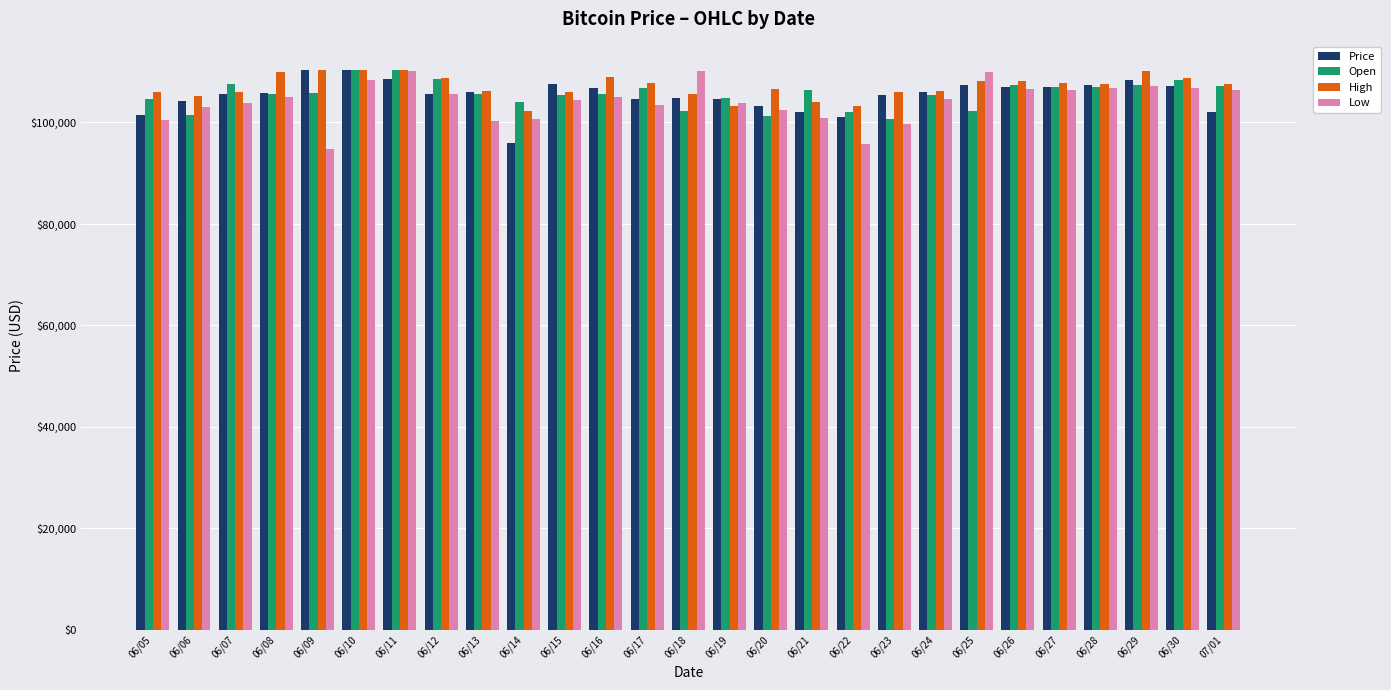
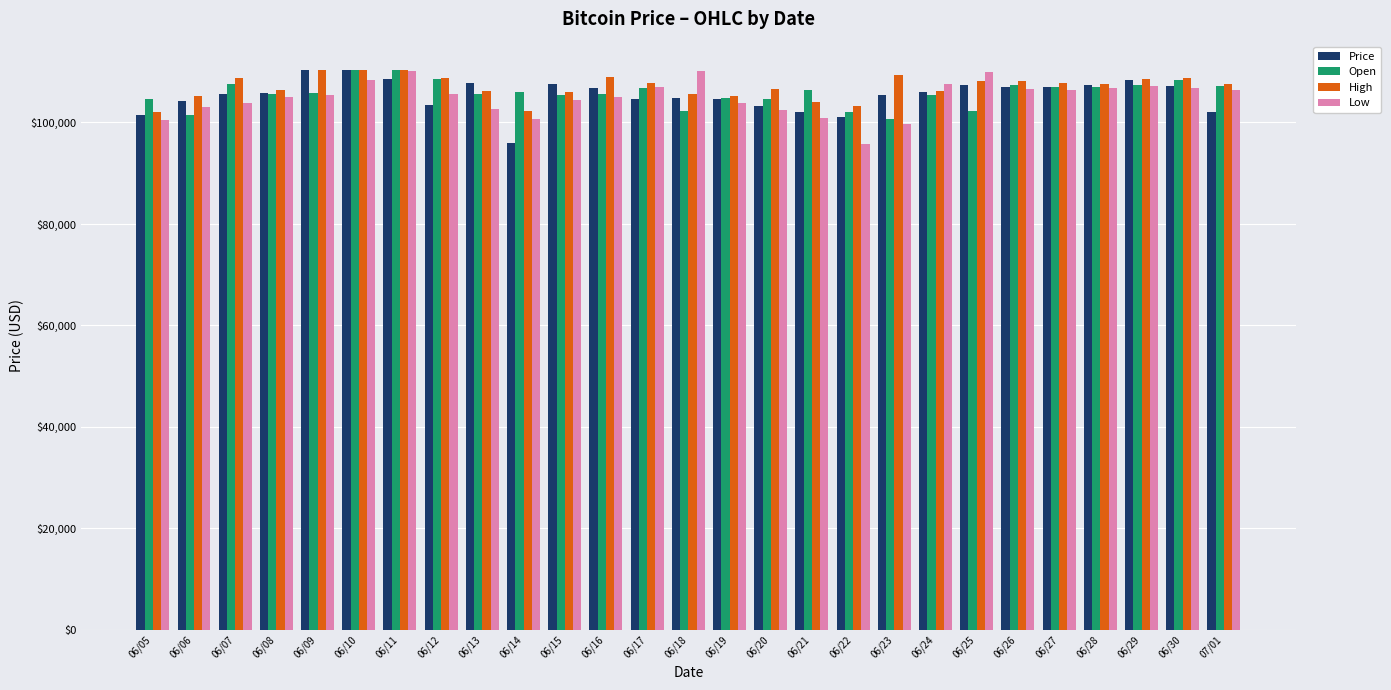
  {
    "Price": {
      "06/05": "$102,000",
      "06/06": "$104,000",
      "06/07": "$106,000",
      "06/08": "$106,000",
      "06/09": "$110,000",
      "06/10": "$110,000",
      "06/11": "$109,000",
-     "06/12": "$106,000",
-     "06/13": "$106,000",
+     "06/12": "$103,000",
+     "06/13": "$108,000",
      "06/14": "$96,000",
      "06/15": "$108,000",
      "06/16": "$107,000",
      "06/17": "$105,000",
      "06/18": "$105,000",
      "06/19": "$105,000",
      "06/20": "$103,000",
      "06/21": "$102,000",
      "06/22": "$101,000",
      "06/23": "$105,000",
      "06/24": "$106,000",
      "06/25": "$107,000",
      "06/26": "$107,000",
      "06/27": "$107,000",
      "06/28": "$107,000",
      "06/29": "$108,000",
      "06/30": "$107,000",
      "07/01": "$102,000"
    },
    "Open": {
      "06/05": "$105,000",
      "06/06": "$102,000",
      "06/07": "$108,000",
      "06/08": "$106,000",
      "06/09": "$106,000",
      "06/10": "$110,000",
      "06/11": "$110,000",
      "06/12": "$109,000",
      "06/13": "$106,000",
-     "06/14": "$104,000",
+     "06/14": "$106,000",
      "06/15": "$105,000",
      "06/16": "$106,000",
      "06/17": "$107,000",
      "06/18": "$102,000",
      "06/19": "$105,000",
-     "06/20": "$101,000",
+     "06/20": "$105,000",
      "06/21": "$106,000",
      "06/22": "$102,000",
      "06/23": "$101,000",
      "06/24": "$105,000",
      "06/25": "$102,000",
      "06/26": "$107,000",
      "06/27": "$107,000",
      "06/28": "$107,000",
      "06/29": "$107,000",
      "06/30": "$108,000",
      "07/01": "$107,000"
    },
    "High": {
-     "06/05": "$106,000",
+     "06/05": "$102,000",
      "06/06": "$105,000",
-     "06/07": "$106,000",
-     "06/08": "$110,000",
+     "06/07": "$109,000",
+     "06/08": "$106,000",
      "06/09": "$110,000",
      "06/10": "$110,000",
      "06/11": "$110,000",
      "06/12": "$109,000",
      "06/13": "$106,000",
      "06/14": "$102,000",
      "06/15": "$106,000",
      "06/16": "$109,000",
      "06/17": "$108,000",
      "06/18": "$106,000",
-     "06/19": "$103,000",
+     "06/19": "$105,000",
      "06/20": "$107,000",
      "06/21": "$104,000",
      "06/22": "$103,000",
-     "06/23": "$106,000",
+     "06/23": "$109,000",
      "06/24": "$106,000",
      "06/25": "$108,000",
      "06/26": "$108,000",
      "06/27": "$108,000",
      "06/28": "$108,000",
-     "06/29": "$110,000",
+     "06/29": "$108,000",
      "06/30": "$109,000",
      "07/01": "$108,000"
    },
    "Low": {
      "06/05": "$100,000",
      "06/06": "$103,000",
      "06/07": "$104,000",
      "06/08": "$105,000",
-     "06/09": "$95,000",
+     "06/09": "$105,000",
      "06/10": "$108,000",
      "06/11": "$110,000",
      "06/12": "$106,000",
-     "06/13": "$100,000",
+     "06/13": "$103,000",
      "06/14": "$101,000",
      "06/15": "$105,000",
      "06/16": "$105,000",
-     "06/17": "$103,000",
+     "06/17": "$107,000",
      "06/18": "$110,000",
      "06/19": "$104,000",
      "06/20": "$102,000",
      "06/21": "$101,000",
      "06/22": "$96,000",
      "06/23": "$100,000",
-     "06/24": "$105,000",
+     "06/24": "$108,000",
      "06/25": "$110,000",
      "06/26": "$107,000",
      "06/27": "$106,000",
      "06/28": "$107,000",
      "06/29": "$107,000",
      "06/30": "$107,000",
      "07/01": "$106,000"
    }
  }
